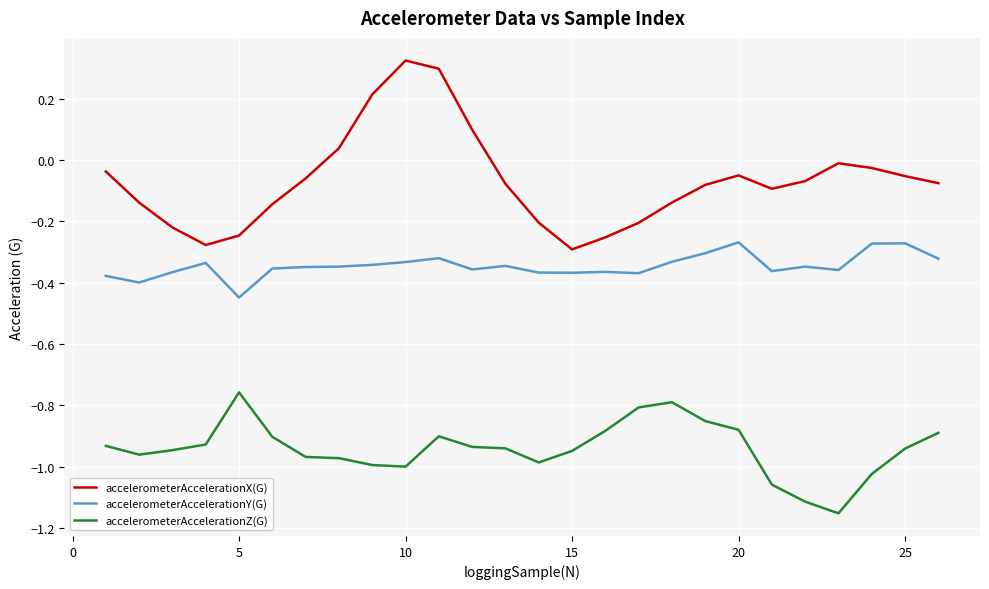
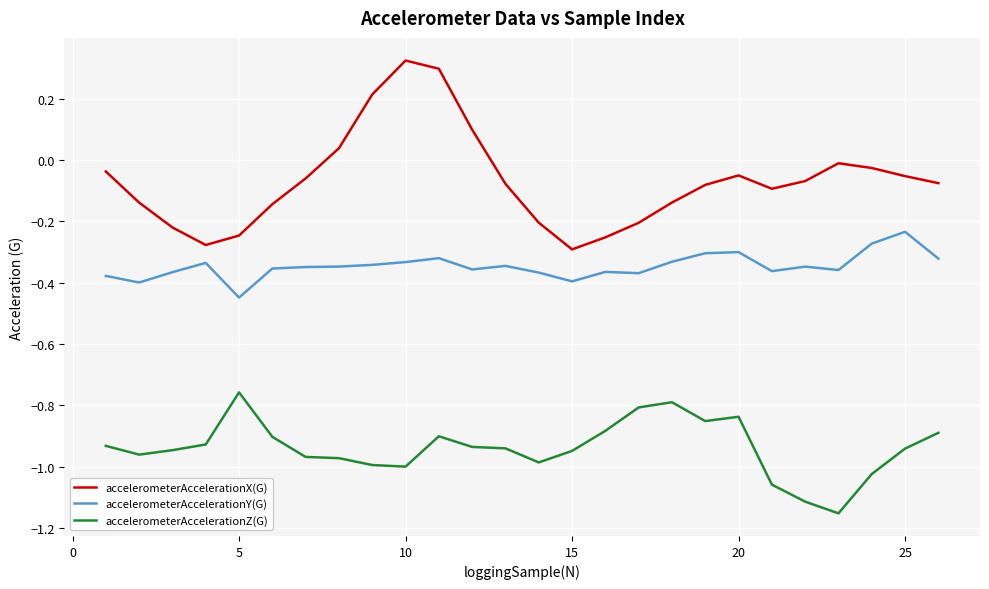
  {
    "accelerometerAccelerationX(G)": {
      "5": -0.25,
      "10": 0.32,
      "15": -0.29,
      "20": -0.05,
      "25": -0.05
    },
    "accelerometerAccelerationY(G)": {
      "5": -0.45,
      "10": -0.33,
-     "15": -0.37,
-     "20": -0.27,
-     "25": -0.27
+     "15": -0.40,
+     "20": -0.30,
+     "25": -0.23
    },
    "accelerometerAccelerationZ(G)": {
      "5": -0.76,
      "10": -1.00,
      "15": -0.95,
-     "20": -0.88,
+     "20": -0.84,
      "25": -0.94
    }
  }
